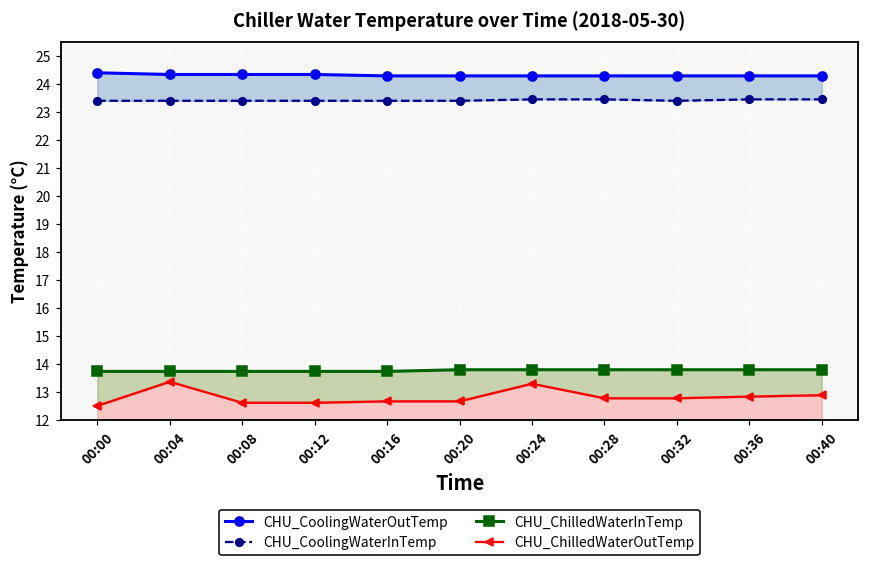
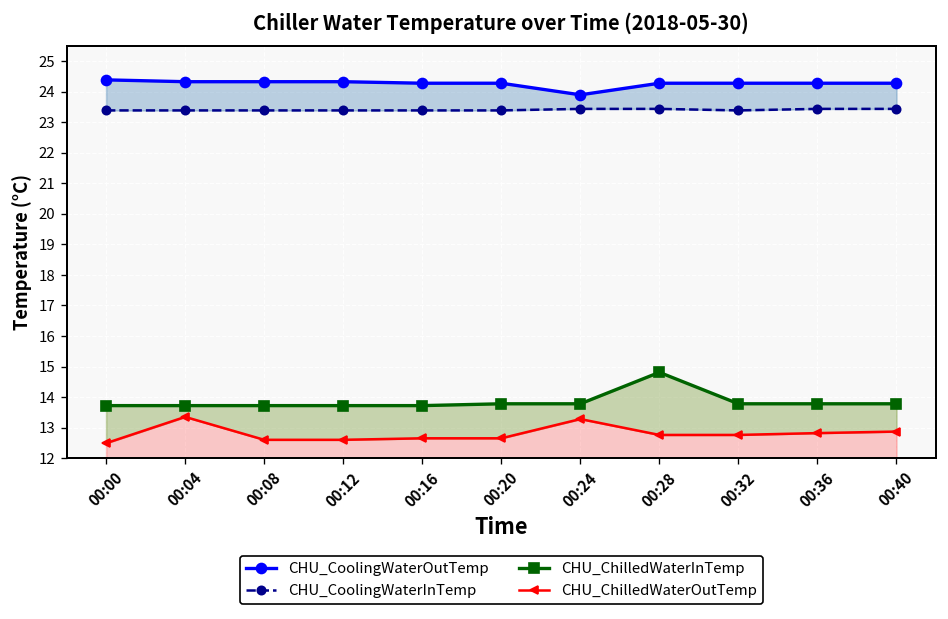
  {
    "CHU_CoolingWaterOutTemp": {
      "00:00": 24.4,
      "00:04": 24.3,
      "00:08": 24.3,
      "00:12": 24.3,
      "00:16": 24.3,
      "00:20": 24.3,
-     "00:24": 24.3,
+     "00:24": 23.9,
      "00:28": 24.3,
      "00:32": 24.3,
      "00:36": 24.3,
      "00:40": 24.3
    },
    "CHU_CoolingWaterInTemp": {
      "00:00": 23.4,
      "00:04": 23.4,
      "00:08": 23.4,
      "00:12": 23.4,
      "00:16": 23.4,
      "00:20": 23.4,
      "00:24": 23.4,
      "00:28": 23.4,
      "00:32": 23.4,
      "00:36": 23.4,
      "00:40": 23.4
    },
    "CHU_ChilledWaterInTemp": {
      "00:00": 13.7,
      "00:04": 13.7,
      "00:08": 13.7,
      "00:12": 13.7,
      "00:16": 13.7,
      "00:20": 13.8,
      "00:24": 13.8,
-     "00:28": 13.8,
+     "00:28": 14.8,
      "00:32": 13.8,
      "00:36": 13.8,
      "00:40": 13.8
    },
    "CHU_ChilledWaterOutTemp": {
      "00:00": 12.5,
      "00:04": 13.4,
      "00:08": 12.6,
      "00:12": 12.6,
      "00:16": 12.7,
      "00:20": 12.7,
      "00:24": 13.3,
      "00:28": 12.8,
      "00:32": 12.8,
      "00:36": 12.8,
      "00:40": 12.9
    }
  }
